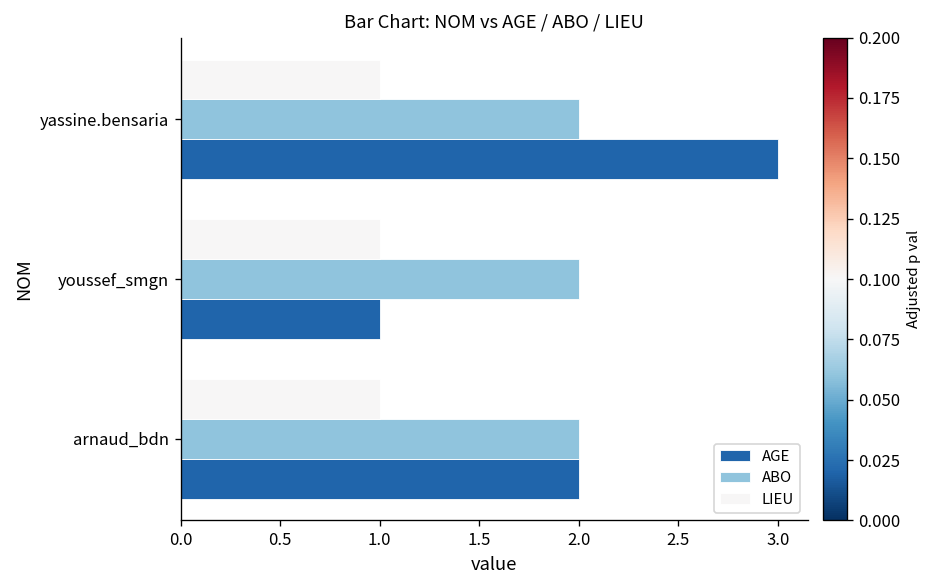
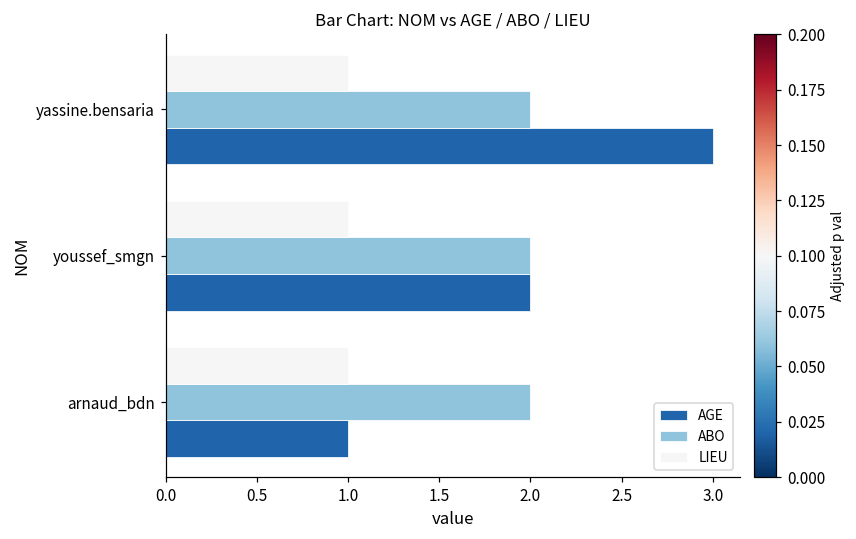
  {
    "AGE": {
      "yassine.bensaria": 3,
-     "youssef_smgn": 1,
-     "arnaud_bdn": 2
+     "youssef_smgn": 2,
+     "arnaud_bdn": 1
    },
    "ABO": {
      "yassine.bensaria": 2,
      "youssef_smgn": 2,
      "arnaud_bdn": 2
    },
    "LIEU": {
      "yassine.bensaria": 1,
      "youssef_smgn": 1,
      "arnaud_bdn": 1
    }
  }
